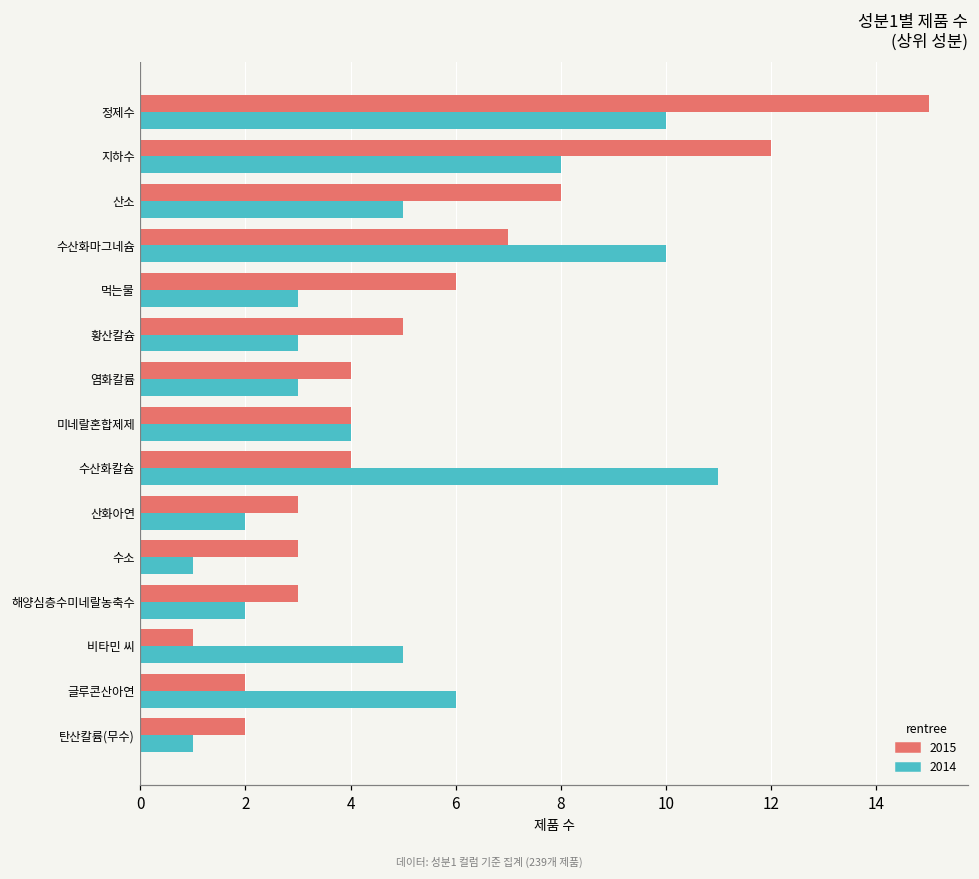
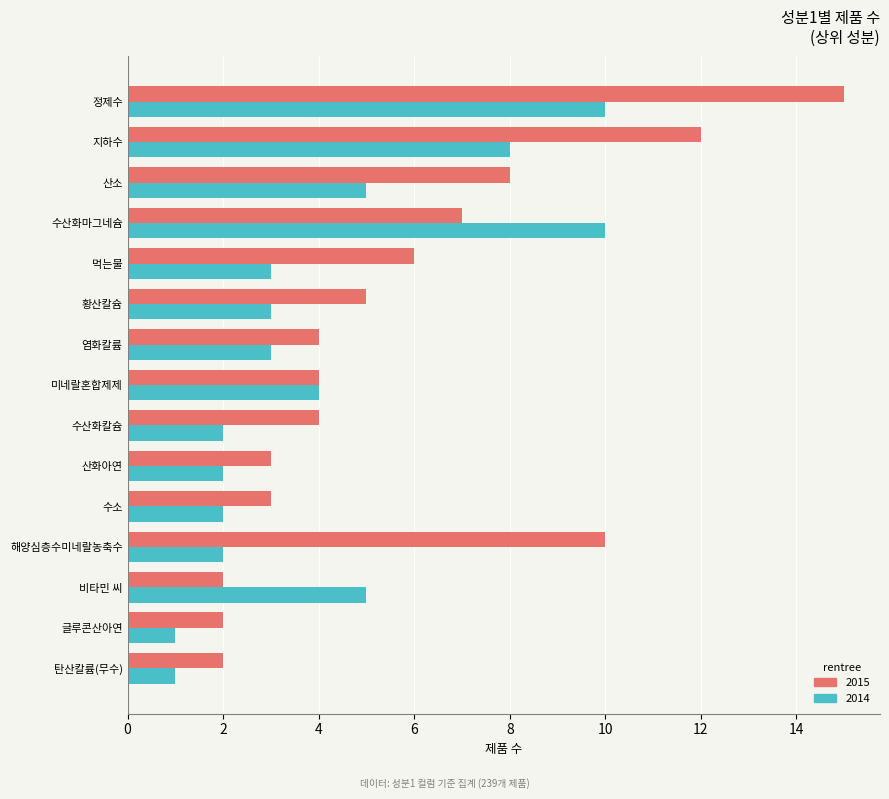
  {
    "2015": {
      "정제수": 15,
      "지하수": 12,
      "산소": 8,
      "수산화마그네슘": 7,
      "먹는물": 6,
      "황산칼슘": 5,
      "염화칼륨": 4,
      "미네랄혼합제제": 4,
      "수산화칼슘": 4,
      "산화아연": 3,
      "수소": 3,
-     "해양심층수미네랄농축수": 3,
-     "비타민 씨": 1,
+     "해양심층수미네랄농축수": 10,
+     "비타민 씨": 2,
      "글루콘산아연": 2,
      "탄산칼륨(무수)": 2
    },
    "2014": {
      "정제수": 10,
      "지하수": 8,
      "산소": 5,
      "수산화마그네슘": 10,
      "먹는물": 3,
      "황산칼슘": 3,
      "염화칼륨": 3,
      "미네랄혼합제제": 4,
-     "수산화칼슘": 11,
+     "수산화칼슘": 2,
      "산화아연": 2,
-     "수소": 1,
+     "수소": 2,
      "해양심층수미네랄농축수": 2,
      "비타민 씨": 5,
-     "글루콘산아연": 6,
+     "글루콘산아연": 1,
      "탄산칼륨(무수)": 1
    }
  }
